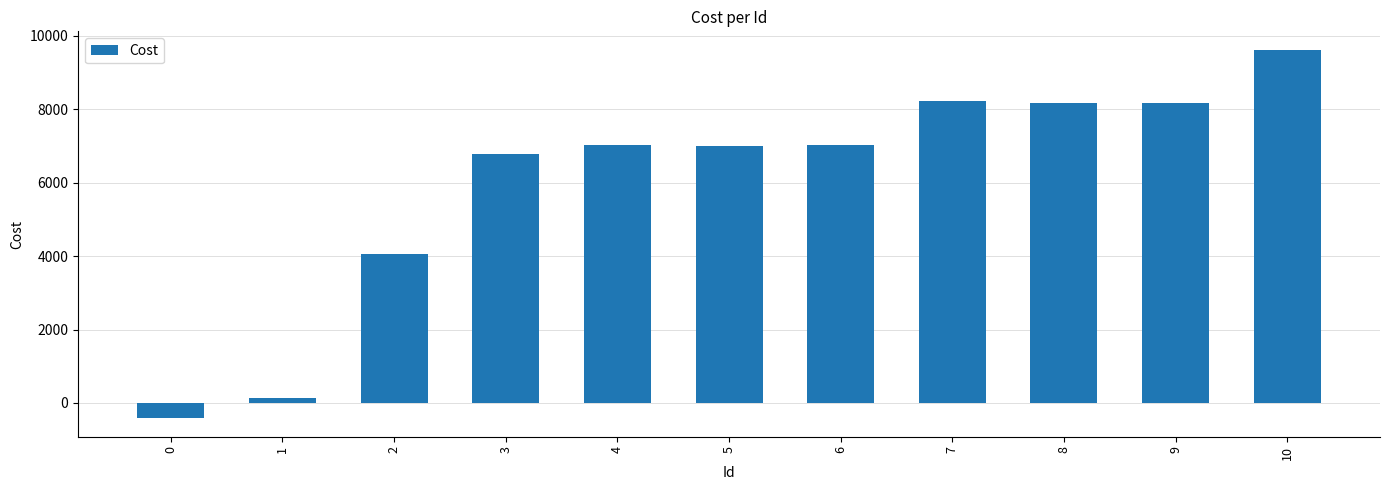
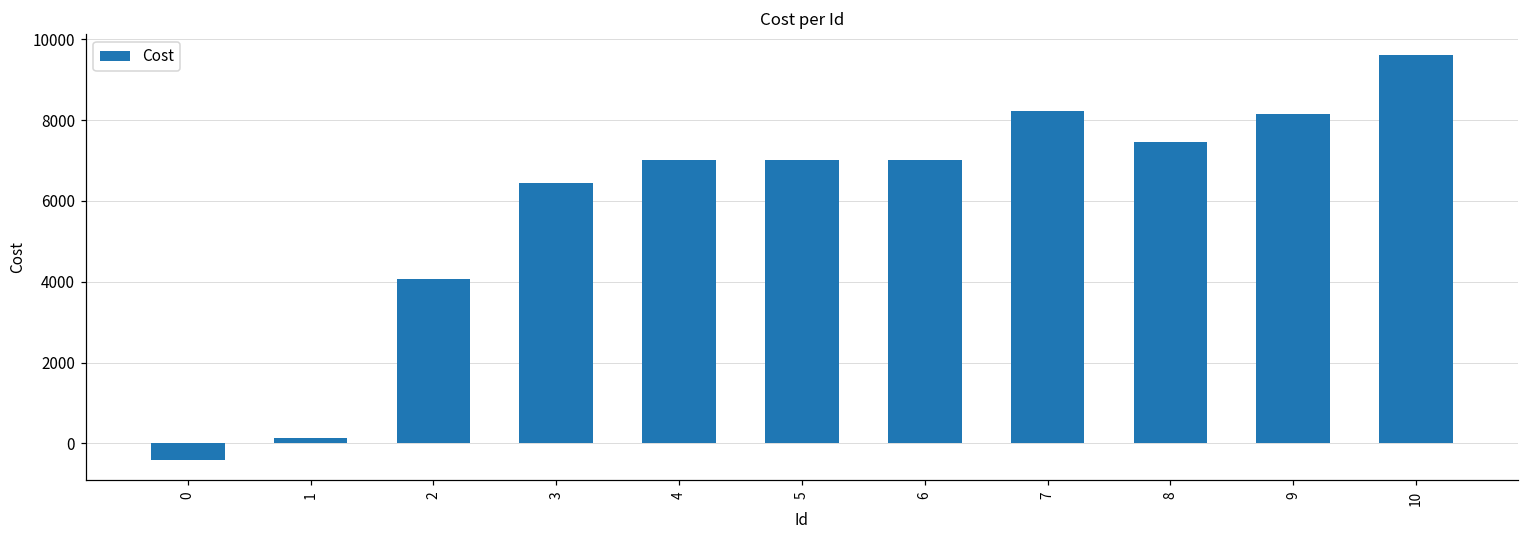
  {
    "0": -400,
    "1": 100,
    "2": 4100,
-   "3": 6800,
+   "3": 6400,
    "4": 7000,
    "5": 7000,
    "6": 7000,
    "7": 8200,
-   "8": 8200,
+   "8": 7500,
    "9": 8200,
    "10": 9600
  }
